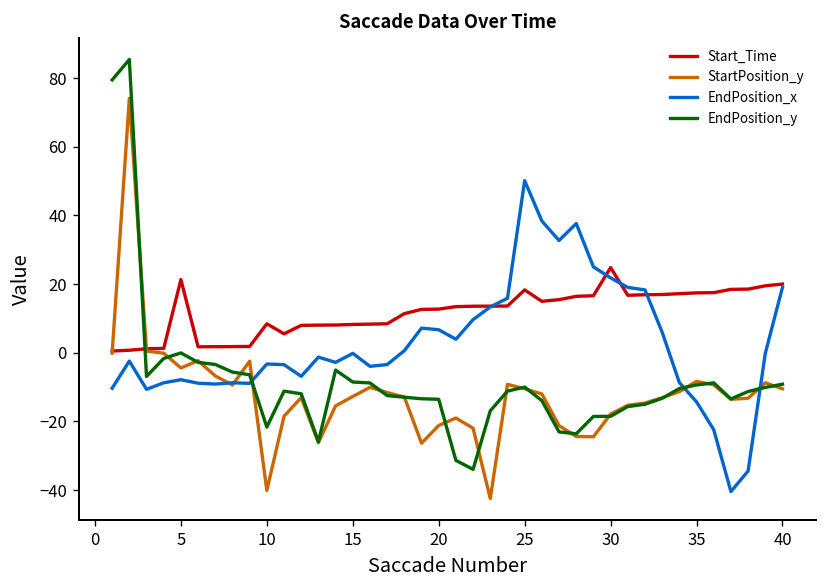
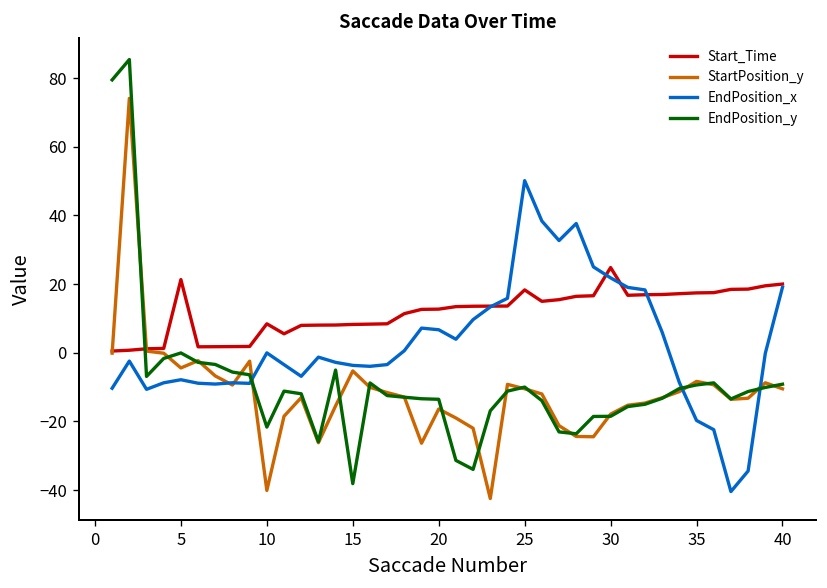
  {
    "Start_Time": {
      "5": 21,
      "10": 8,
      "15": 8,
      "20": 13,
      "25": 18,
      "30": 25,
      "35": 17,
      "40": 20
    },
    "StartPosition_y": {
      "5": -4,
      "10": -40,
-     "15": -13,
-     "20": -21,
+     "15": -5,
+     "20": -16,
      "35": -8,
      "40": -11
    },
    "EndPosition_x": {
      "5": -8,
-     "10": -3,
-     "15": 0,
+     "10": 0,
+     "15": -4,
      "20": 7,
      "25": 50,
      "30": 22,
-     "35": -14,
+     "35": -20,
      "40": 19
    },
    "EndPosition_y": {
      "5": 0,
      "10": -22,
-     "15": -9,
+     "15": -38,
      "20": -14,
      "35": -9,
      "40": -9
    }
  }
